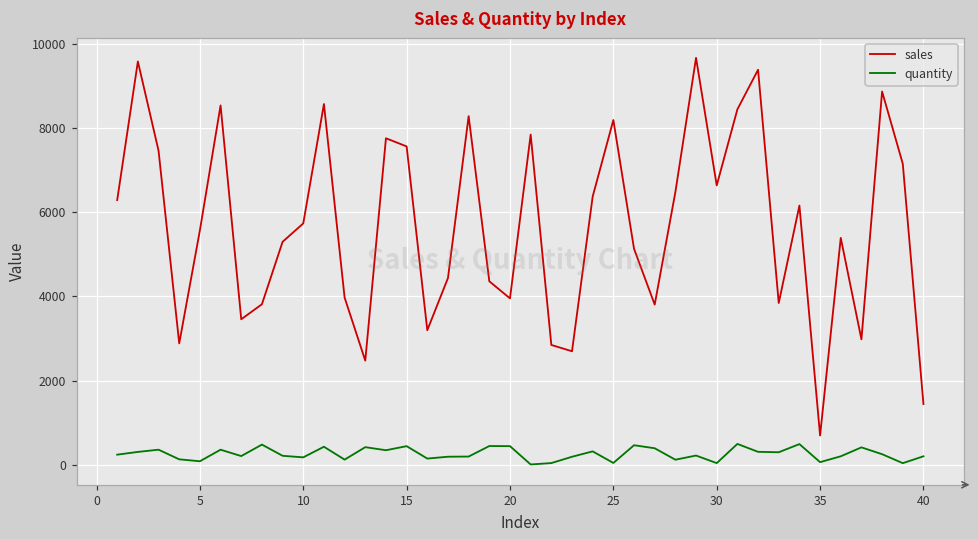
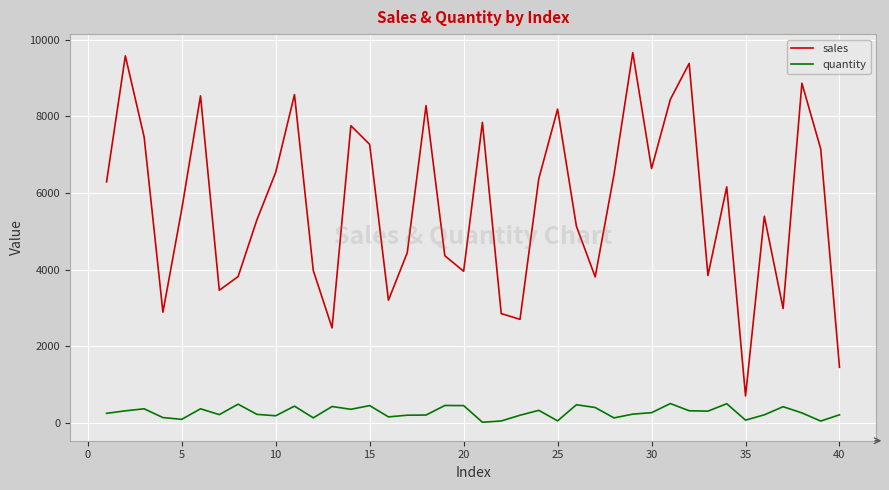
  {
    "sales": {
      "5": 5600,
-     "10": 5700,
-     "15": 7600,
+     "10": 6500,
+     "15": 7300,
      "20": 4000,
      "25": 8200,
      "30": 6600,
      "35": 700,
      "40": 1400
    },
    "quantity": {
      "5": 100,
      "10": 200,
      "15": 400,
      "20": 400,
      "25": 0,
-     "30": 0,
+     "30": 300,
      "35": 100,
      "40": 200
    }
  }
